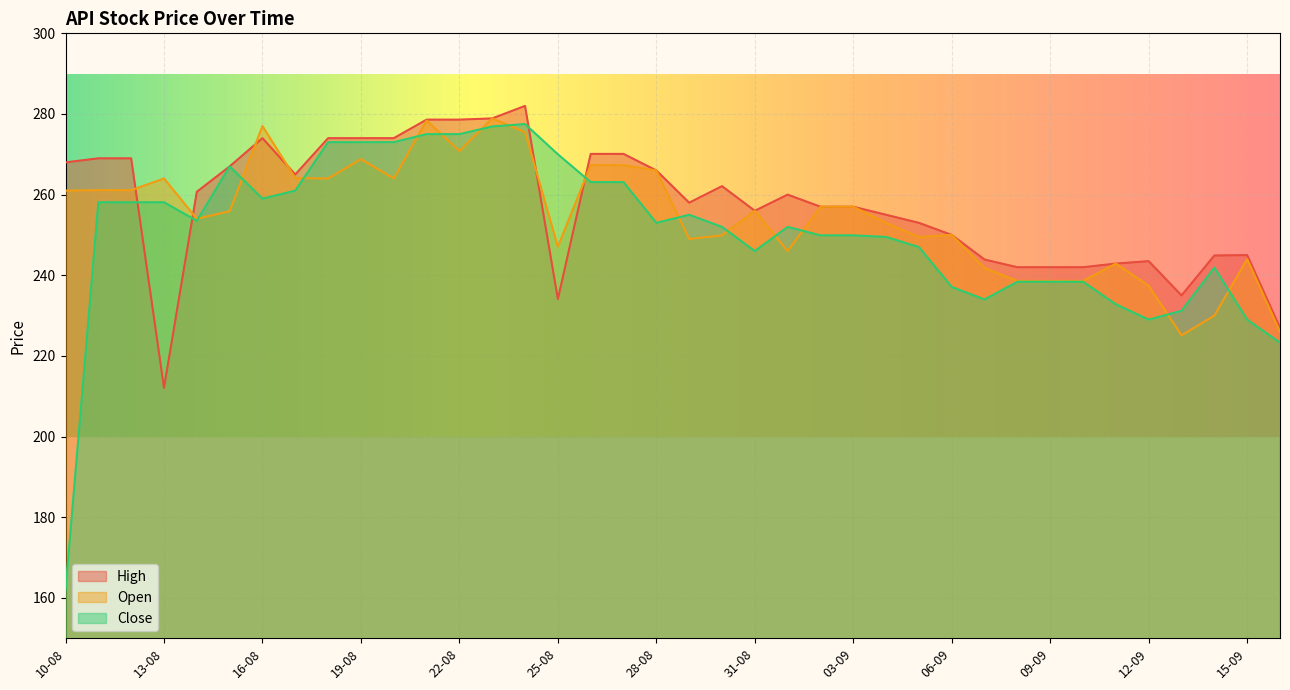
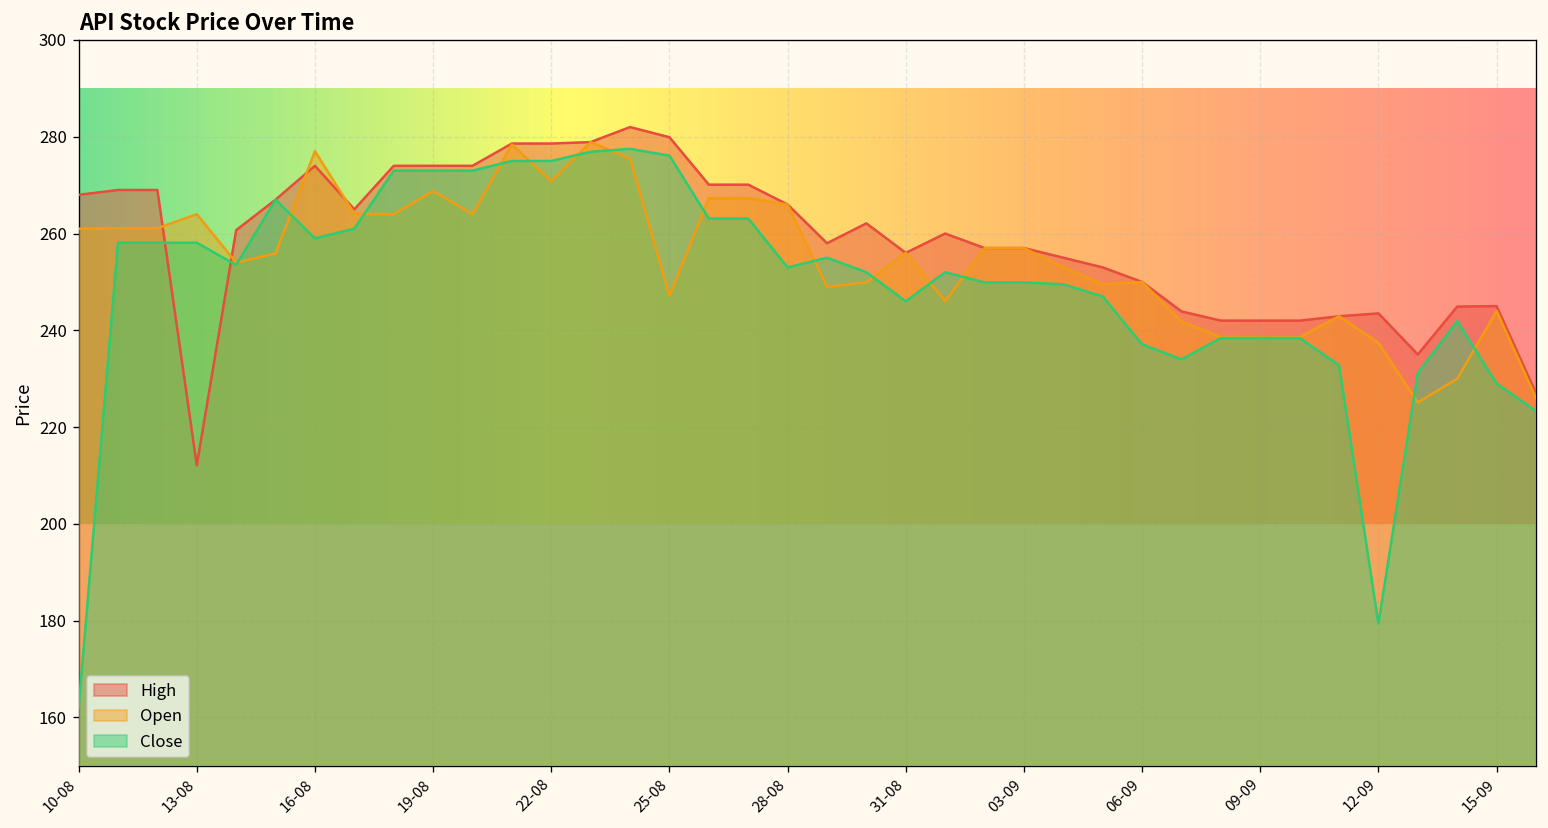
  {
    "High": {
      "10-08": 268,
      "13-08": 212,
      "16-08": 274,
      "19-08": 274,
      "22-08": 279,
-     "25-08": 234,
+     "25-08": 280,
      "09-09": 242,
      "12-09": 244,
      "15-09": 245
    },
    "Open": {
      "10-08": 261,
      "13-08": 264,
      "16-08": 277,
      "19-08": 269,
      "22-08": 271,
      "25-08": 247,
      "12-09": 237,
      "15-09": 244
    },
    "Close": {
      "10-08": 162,
      "13-08": 258,
      "16-08": 259,
      "19-08": 273,
      "22-08": 275,
-     "25-08": 270,
+     "25-08": 276,
      "28-08": 253,
      "31-08": 246,
      "03-09": 250,
      "06-09": 237,
-     "12-09": 229,
+     "12-09": 179,
      "15-09": 229
    }
  }
